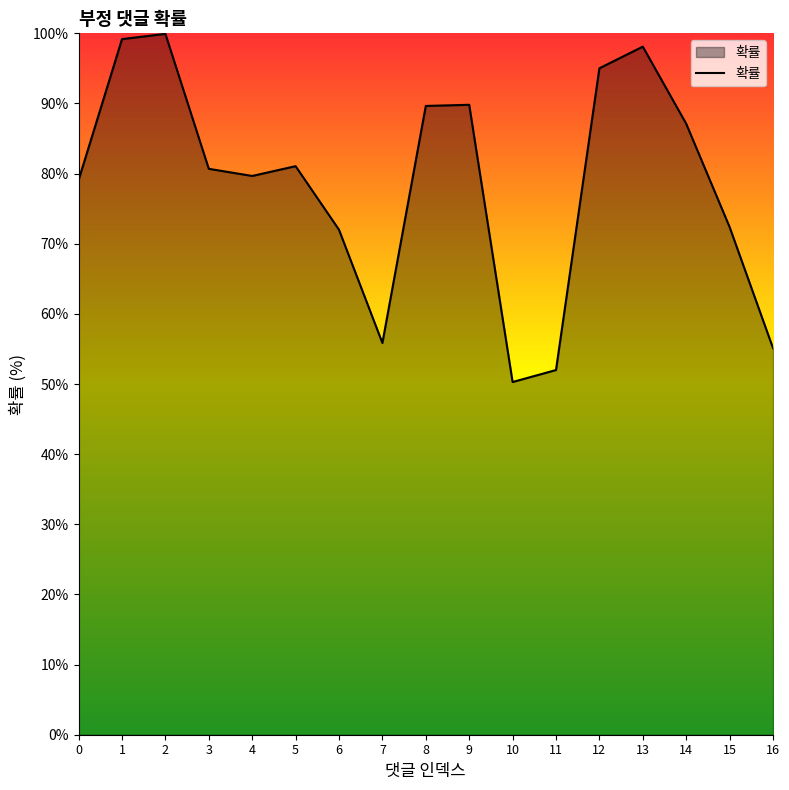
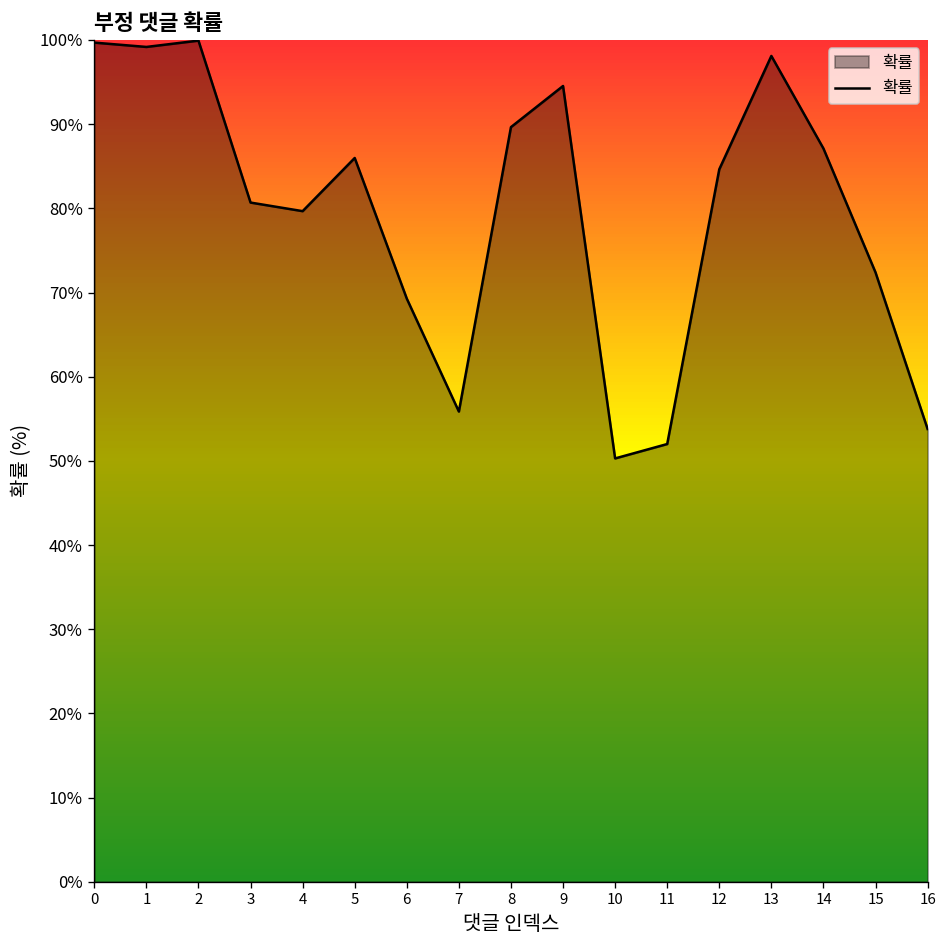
  {
-   "0": "79%",
+   "0": "100%",
    "1": "99%",
    "2": "100%",
    "3": "81%",
    "4": "80%",
-   "5": "81%",
-   "6": "72%",
+   "5": "86%",
+   "6": "69%",
    "7": "56%",
    "8": "90%",
-   "9": "90%",
+   "9": "95%",
    "10": "50%",
    "11": "52%",
-   "12": "95%",
+   "12": "85%",
    "13": "98%",
    "14": "87%",
    "15": "72%",
-   "16": "55%"
+   "16": "54%"
  }
